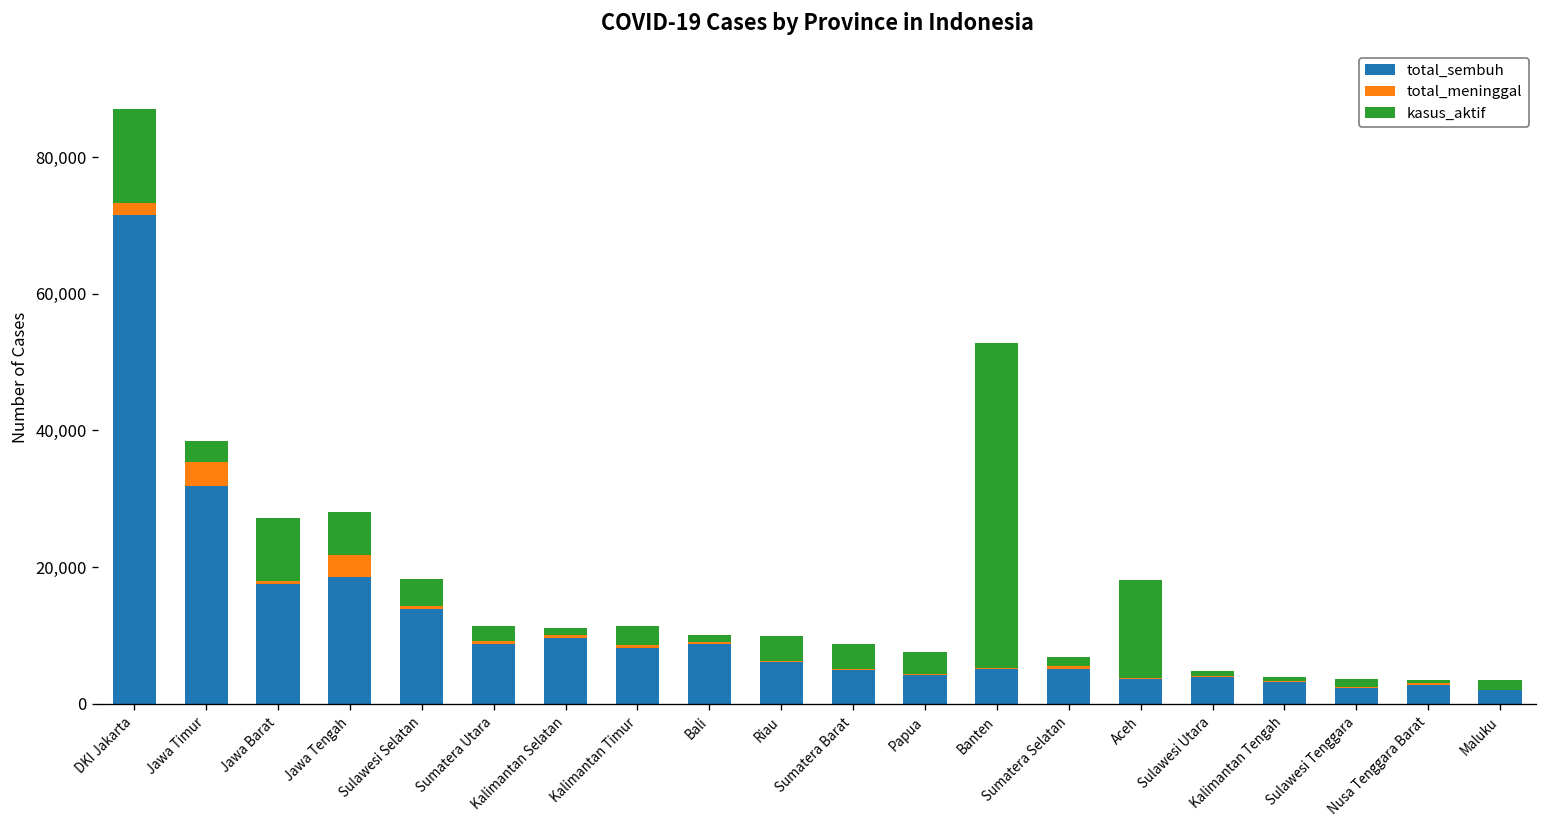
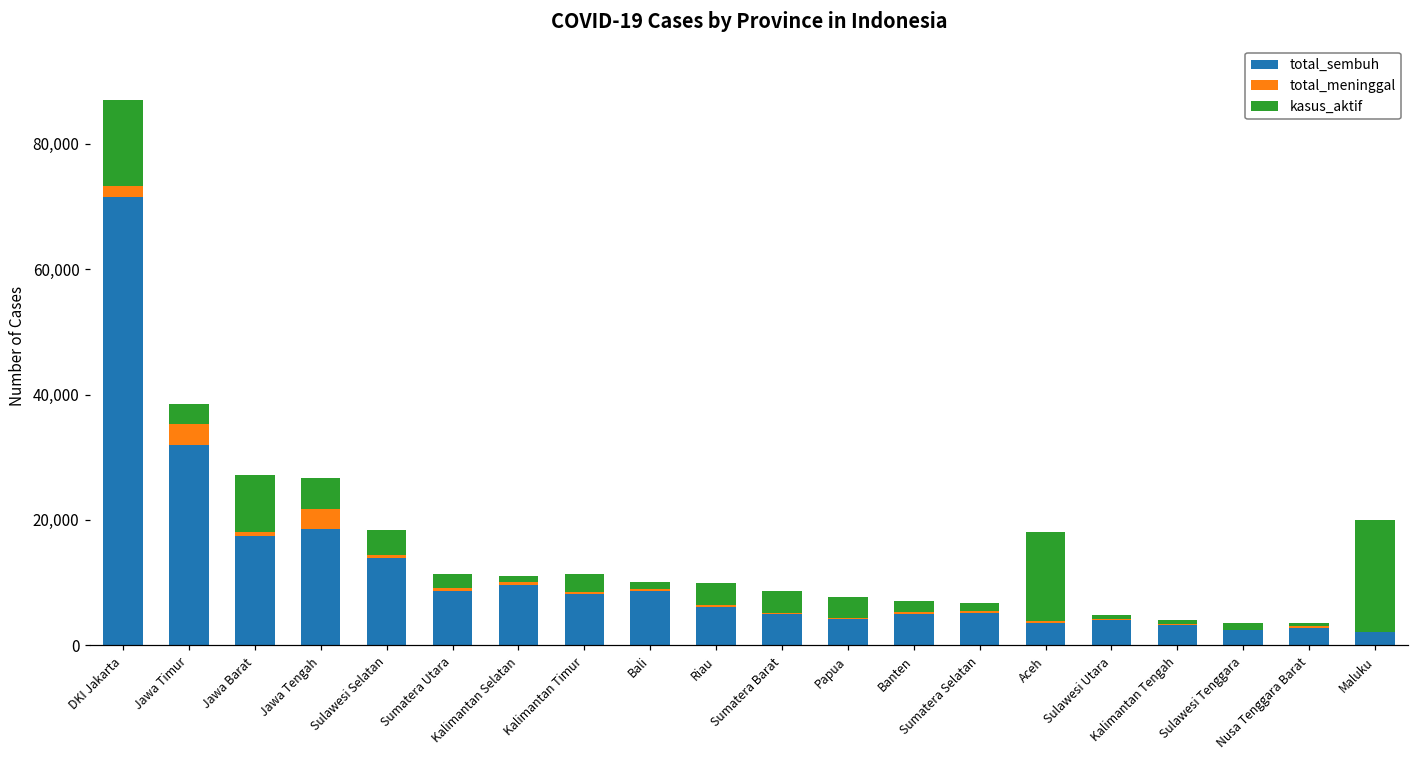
  {
    "total_sembuh": {
      "DKI Jakarta": "71,000",
      "Jawa Timur": "32,000",
      "Jawa Barat": "17,000",
      "Jawa Tengah": "19,000",
      "Sulawesi Selatan": "14,000",
      "Sumatera Utara": "9,000",
      "Kalimantan Selatan": "10,000",
      "Kalimantan Timur": "8,000",
      "Bali": "9,000",
      "Riau": "6,000",
      "Sumatera Barat": "5,000",
      "Papua": "4,000",
      "Banten": "5,000",
      "Sumatera Selatan": "5,000",
      "Aceh": "4,000",
      "Sulawesi Utara": "4,000",
      "Kalimantan Tengah": "3,000",
      "Sulawesi Tenggara": "2,000",
      "Nusa Tenggara Barat": "3,000",
      "Maluku": "2,000"
    },
    "total_meninggal": {
      "DKI Jakarta": "2,000",
      "Jawa Timur": "3,000",
      "Jawa Barat": "1,000",
      "Jawa Tengah": "3,000",
      "Sumatera Utara": "0",
      "Kalimantan Selatan": "0"
    },
    "kasus_aktif": {
      "DKI Jakarta": "14,000",
      "Jawa Timur": "3,000",
      "Jawa Barat": "9,000",
-     "Jawa Tengah": "6,000",
+     "Jawa Tengah": "5,000",
      "Sulawesi Selatan": "4,000",
      "Sumatera Utara": "2,000",
      "Kalimantan Selatan": "1,000",
      "Kalimantan Timur": "3,000",
      "Bali": "1,000",
      "Riau": "4,000",
      "Sumatera Barat": "4,000",
      "Papua": "3,000",
-     "Banten": "48,000",
+     "Banten": "2,000",
      "Sumatera Selatan": "1,000",
      "Aceh": "14,000",
      "Sulawesi Utara": "1,000",
      "Kalimantan Tengah": "1,000",
      "Sulawesi Tenggara": "1,000",
      "Nusa Tenggara Barat": "1,000",
-     "Maluku": "1,000"
+     "Maluku": "18,000"
    }
  }
